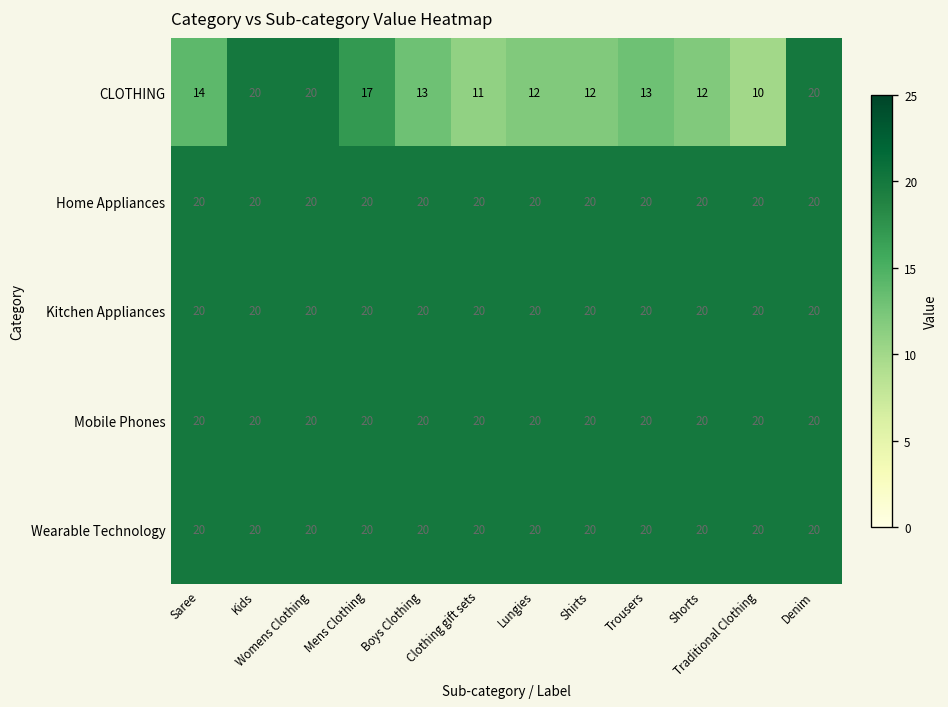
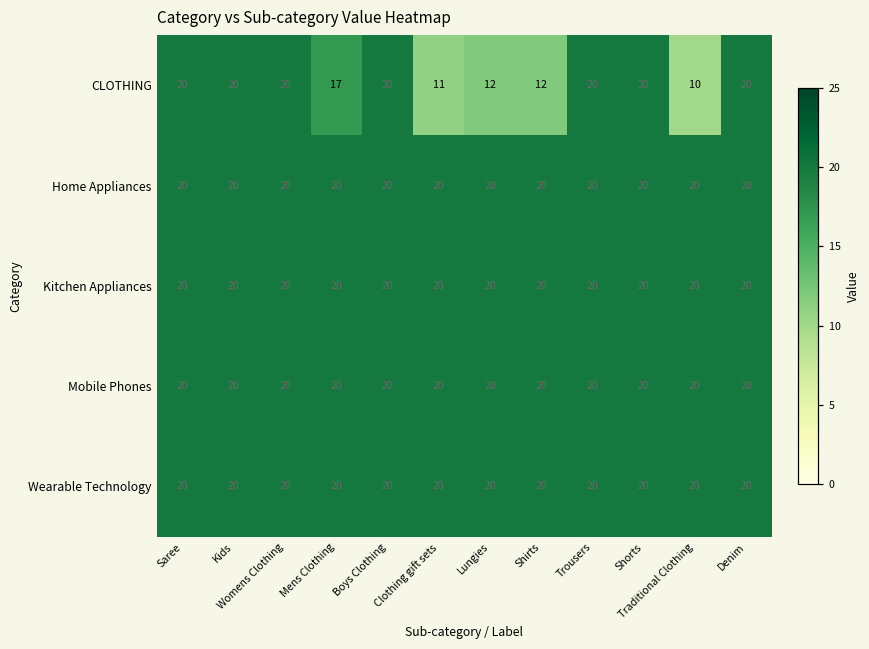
  {
    "CLOTHING": {
-     "Saree": 14,
+     "Saree": 20,
      "Kids": 20,
      "Womens Clothing": 20,
      "Mens Clothing": 17,
-     "Boys Clothing": 13,
+     "Boys Clothing": 20,
      "Clothing gift sets": 11,
      "Lungies": 12,
      "Shirts": 12,
-     "Trousers": 13,
-     "Shorts": 12,
+     "Trousers": 20,
+     "Shorts": 20,
      "Traditional Clothing": 10,
      "Denim": 20
    },
    "Home Appliances": {
      "Saree": 20,
      "Kids": 20,
      "Womens Clothing": 20,
      "Mens Clothing": 20,
      "Boys Clothing": 20,
      "Clothing gift sets": 20,
      "Lungies": 20,
      "Shirts": 20,
      "Trousers": 20,
      "Shorts": 20,
      "Traditional Clothing": 20,
      "Denim": 20
    },
    "Kitchen Appliances": {
      "Saree": 20,
      "Kids": 20,
      "Womens Clothing": 20,
      "Mens Clothing": 20,
      "Boys Clothing": 20,
      "Clothing gift sets": 20,
      "Lungies": 20,
      "Shirts": 20,
      "Trousers": 20,
      "Shorts": 20,
      "Traditional Clothing": 20,
      "Denim": 20
    },
    "Mobile Phones": {
      "Saree": 20,
      "Kids": 20,
      "Womens Clothing": 20,
      "Mens Clothing": 20,
      "Boys Clothing": 20,
      "Clothing gift sets": 20,
      "Lungies": 20,
      "Shirts": 20,
      "Trousers": 20,
      "Shorts": 20,
      "Traditional Clothing": 20,
      "Denim": 20
    },
    "Wearable Technology": {
      "Saree": 20,
      "Kids": 20,
      "Womens Clothing": 20,
      "Mens Clothing": 20,
      "Boys Clothing": 20,
      "Clothing gift sets": 20,
      "Lungies": 20,
      "Shirts": 20,
      "Trousers": 20,
      "Shorts": 20,
      "Traditional Clothing": 20,
      "Denim": 20
    }
  }
